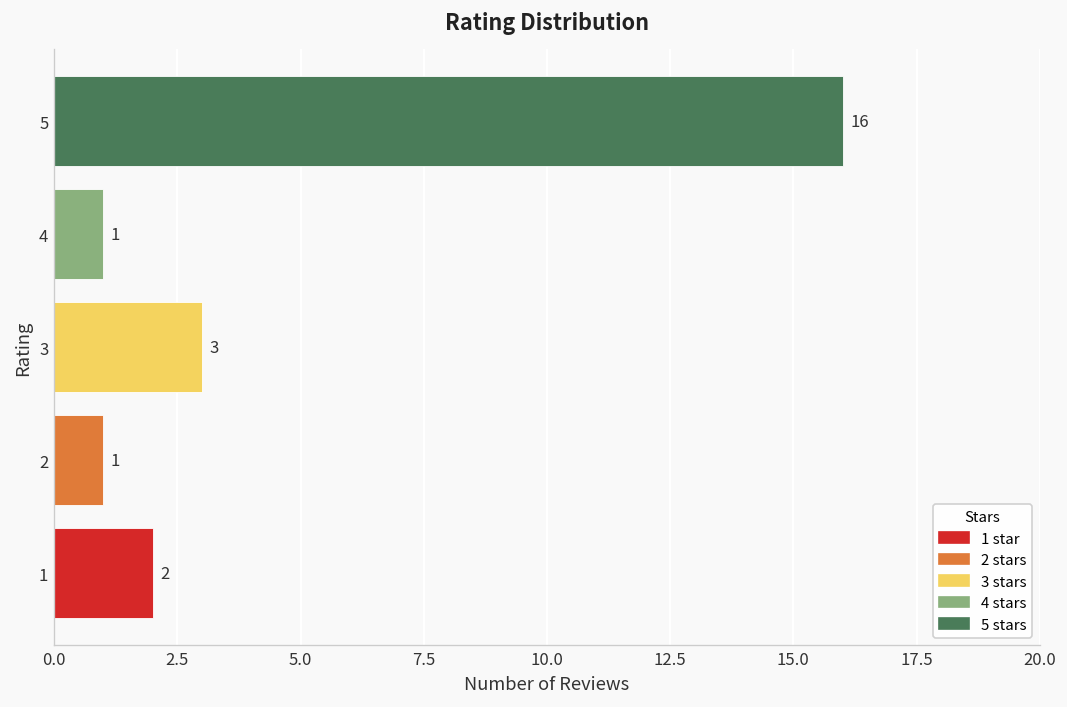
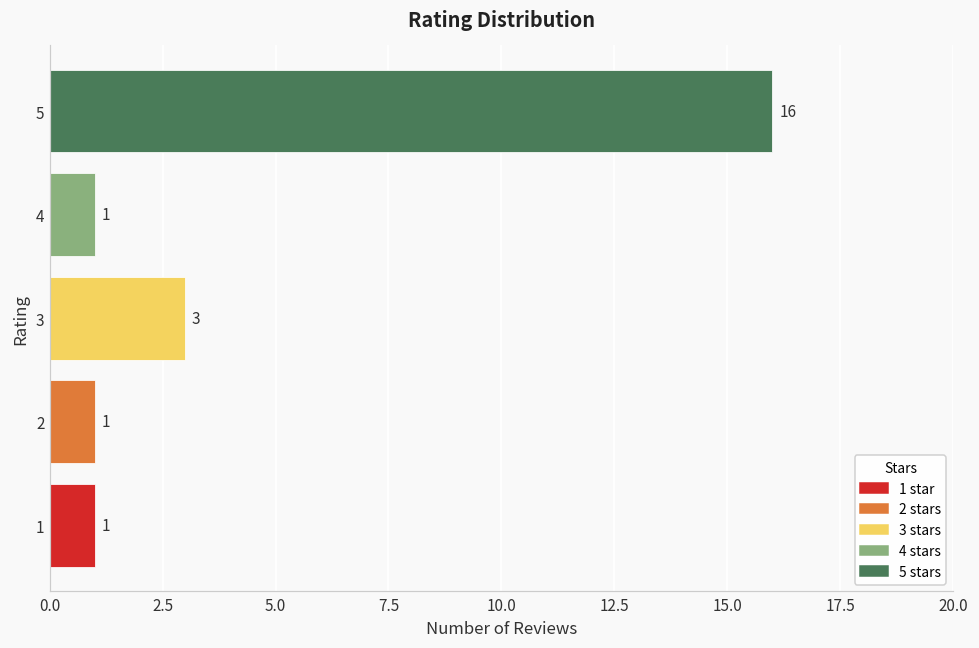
  {
    "5": 16,
    "4": 1,
    "3": 3,
    "2": 1,
-   "1": 2
+   "1": 1
  }
